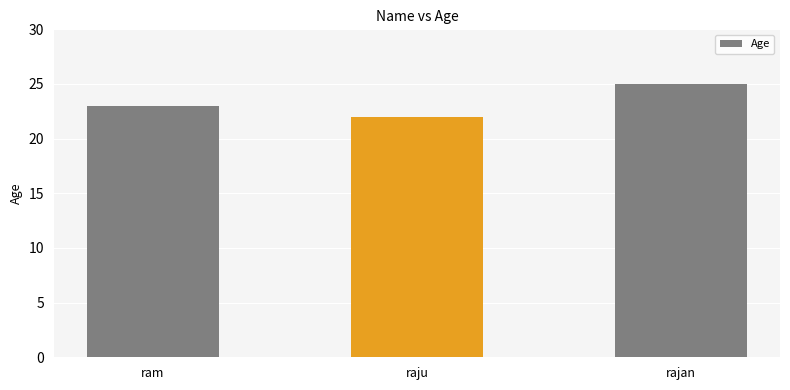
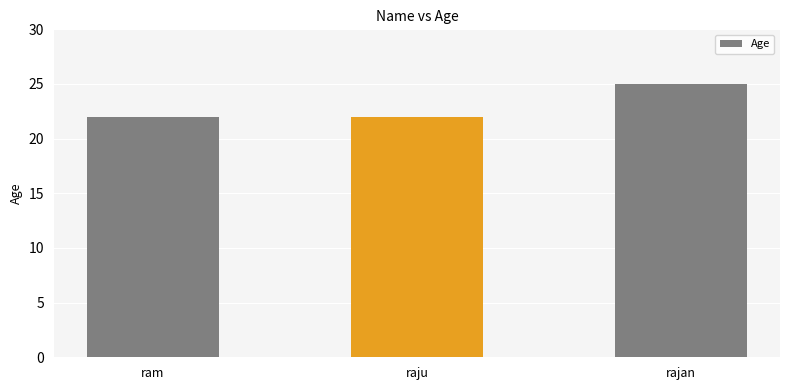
  {
-   "ram": 23,
+   "ram": 22,
    "raju": 22,
    "rajan": 25
  }
